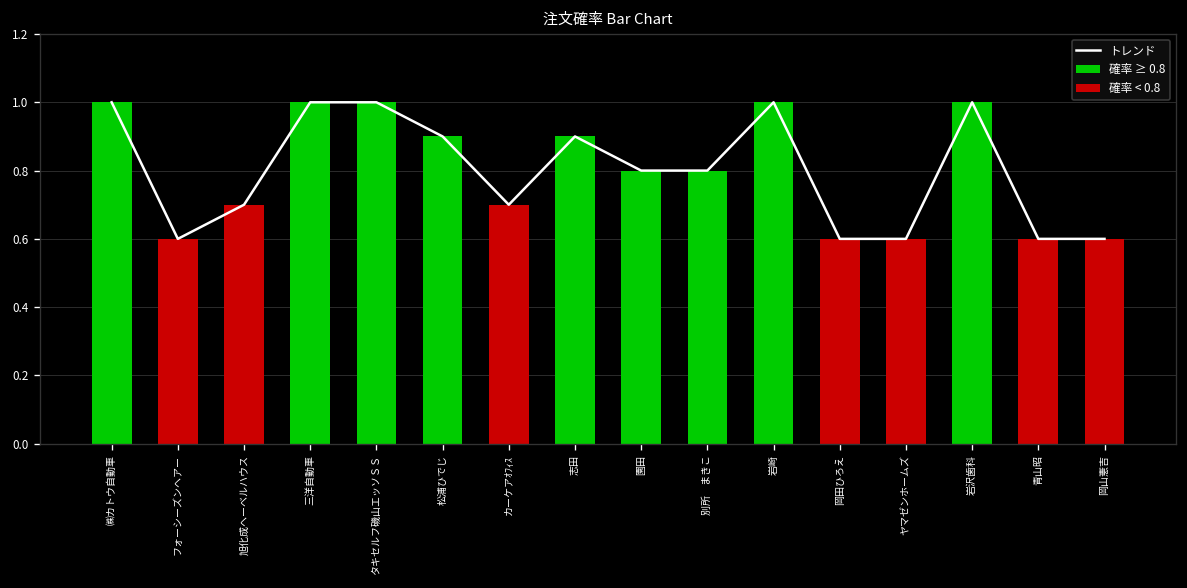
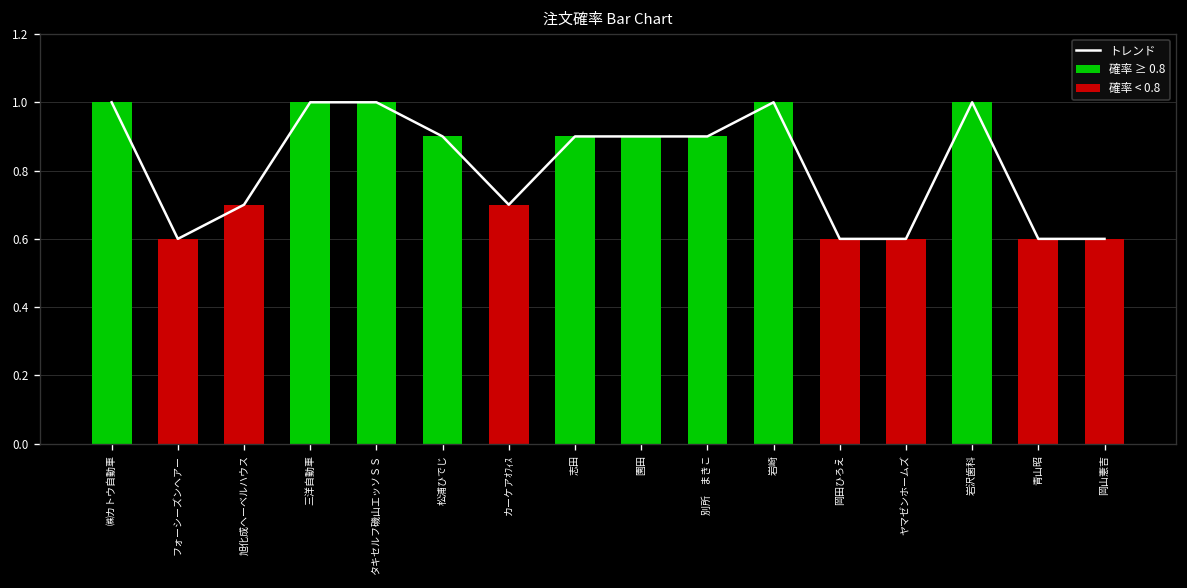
  {
    "トレンド": {
      "㈱カトウ自動車": 1.0,
      "フォーシーズンヘアー": 0.6,
      "旭化成ヘーベルハウス": 0.7,
      "三洋自動車": 1.0,
      "タキセルフ磯山エッソＳＳ": 1.0,
      "松浦ひでじ": 0.9,
      "カーケアｵﾌｨｽ": 0.7,
      "志田": 0.9,
-     "園田": 0.8,
-     "別所 まきこ": 0.8,
+     "園田": 0.9,
+     "別所 まきこ": 0.9,
      "岩崎": 1.0,
      "岡田ひろえ": 0.6,
      "ヤマゼンホームズ": 0.6,
      "岩沢歯科": 1.0,
      "青山昭": 0.6,
      "岡山憲吉": 0.6
    }
  }
